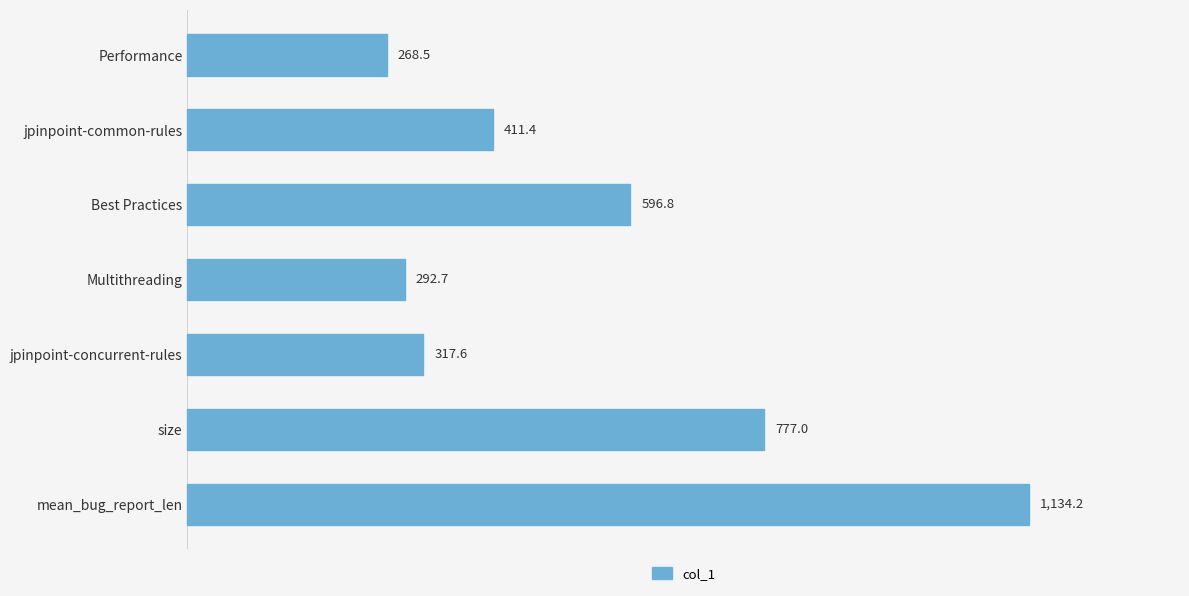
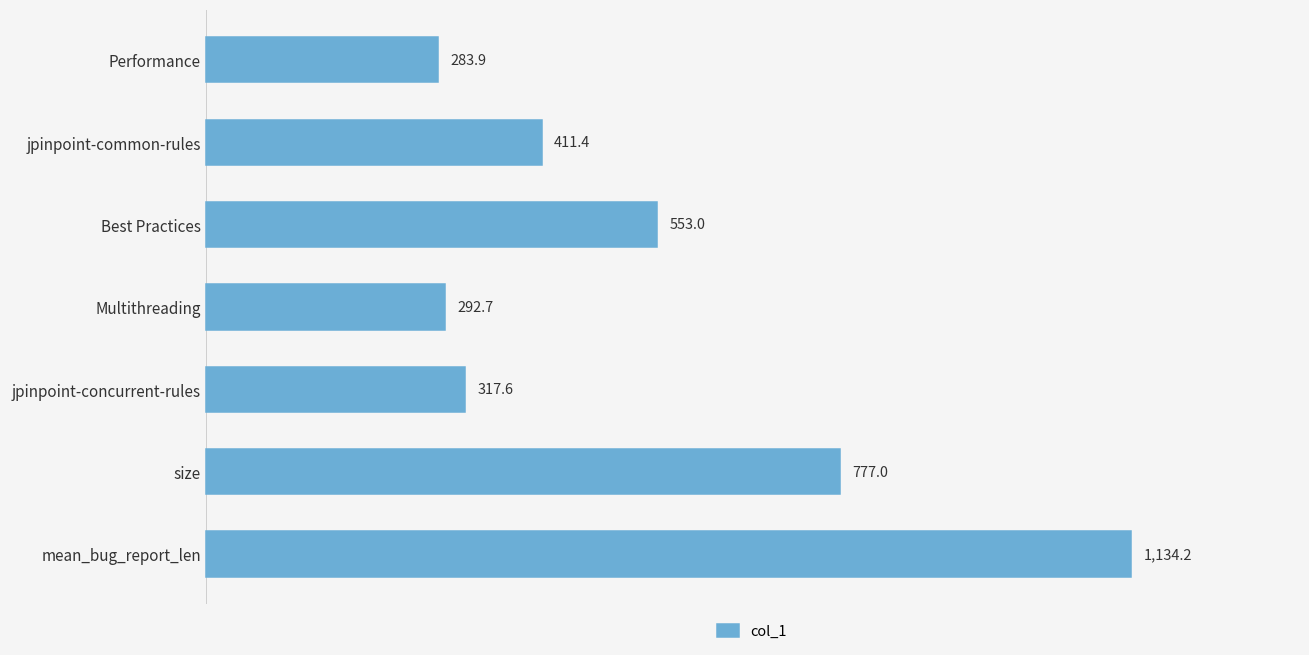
  {
-   "Performance": "268.5",
+   "Performance": "283.9",
    "jpinpoint-common-rules": "411.4",
-   "Best Practices": "596.8",
+   "Best Practices": "553.0",
    "Multithreading": "292.7",
    "jpinpoint-concurrent-rules": "317.6",
    "size": "777.0",
    "mean_bug_report_len": "1,134.2"
  }
